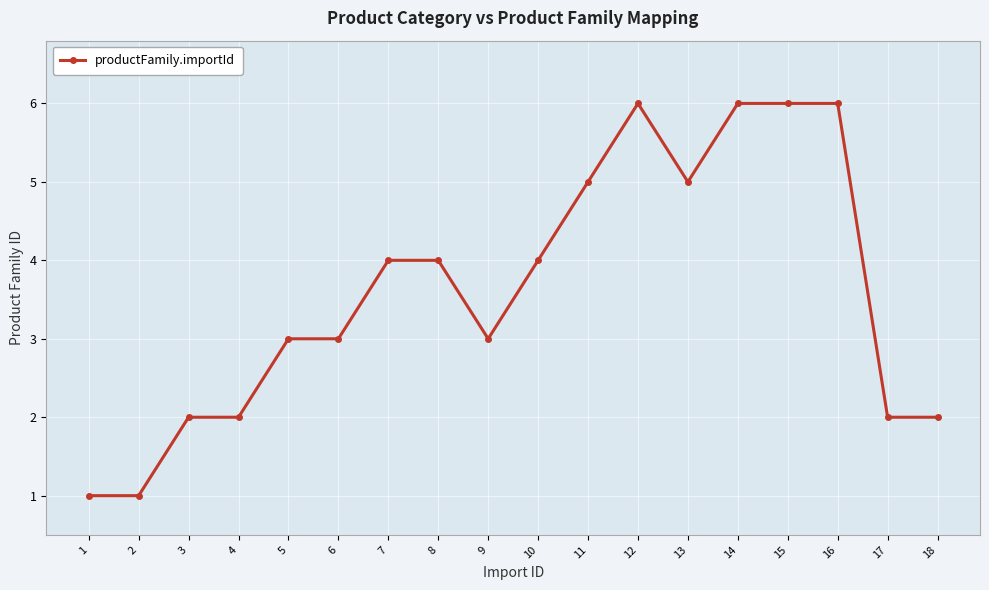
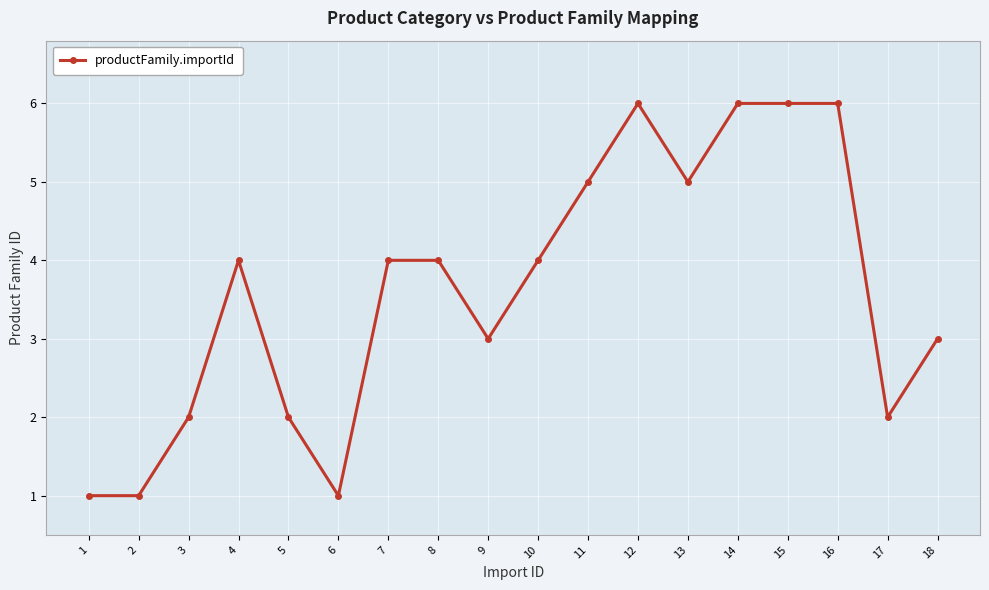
  {
    "1": 1,
    "2": 1,
    "3": 2,
-   "4": 2,
-   "5": 3,
-   "6": 3,
+   "4": 4,
+   "5": 2,
+   "6": 1,
    "7": 4,
    "8": 4,
    "9": 3,
    "10": 4,
    "11": 5,
    "12": 6,
    "13": 5,
    "14": 6,
    "15": 6,
    "16": 6,
    "17": 2,
-   "18": 2
+   "18": 3
  }
